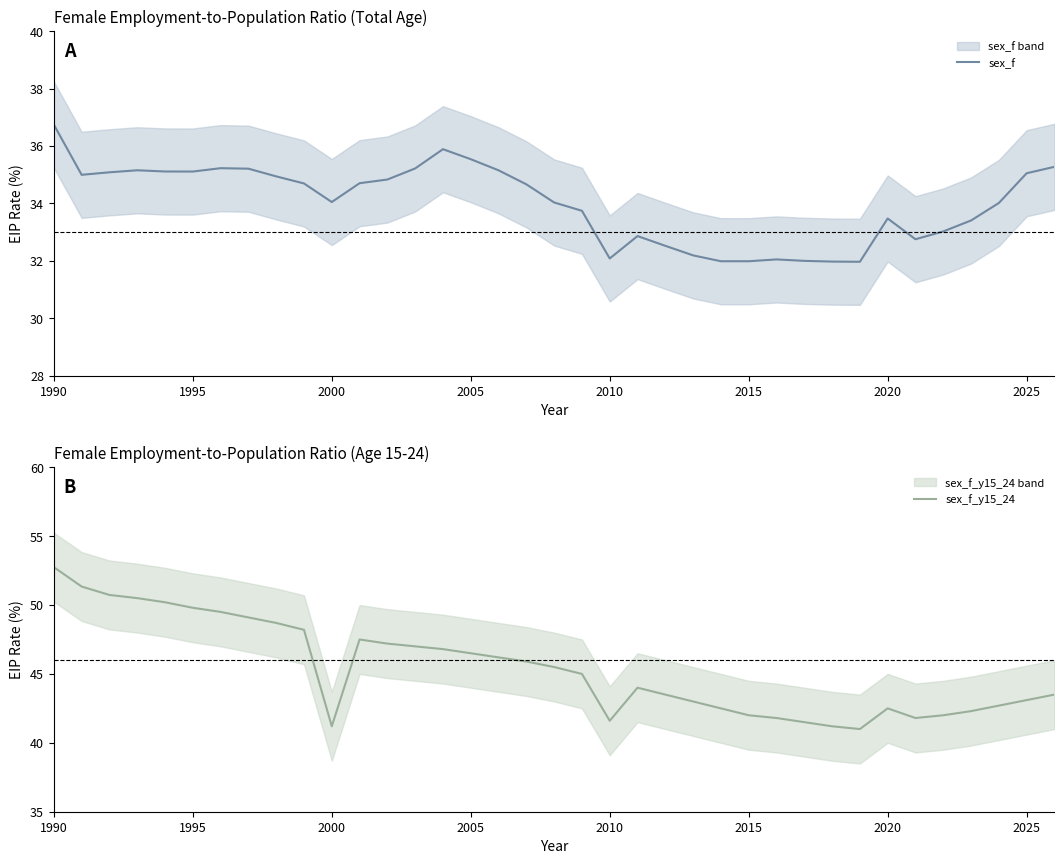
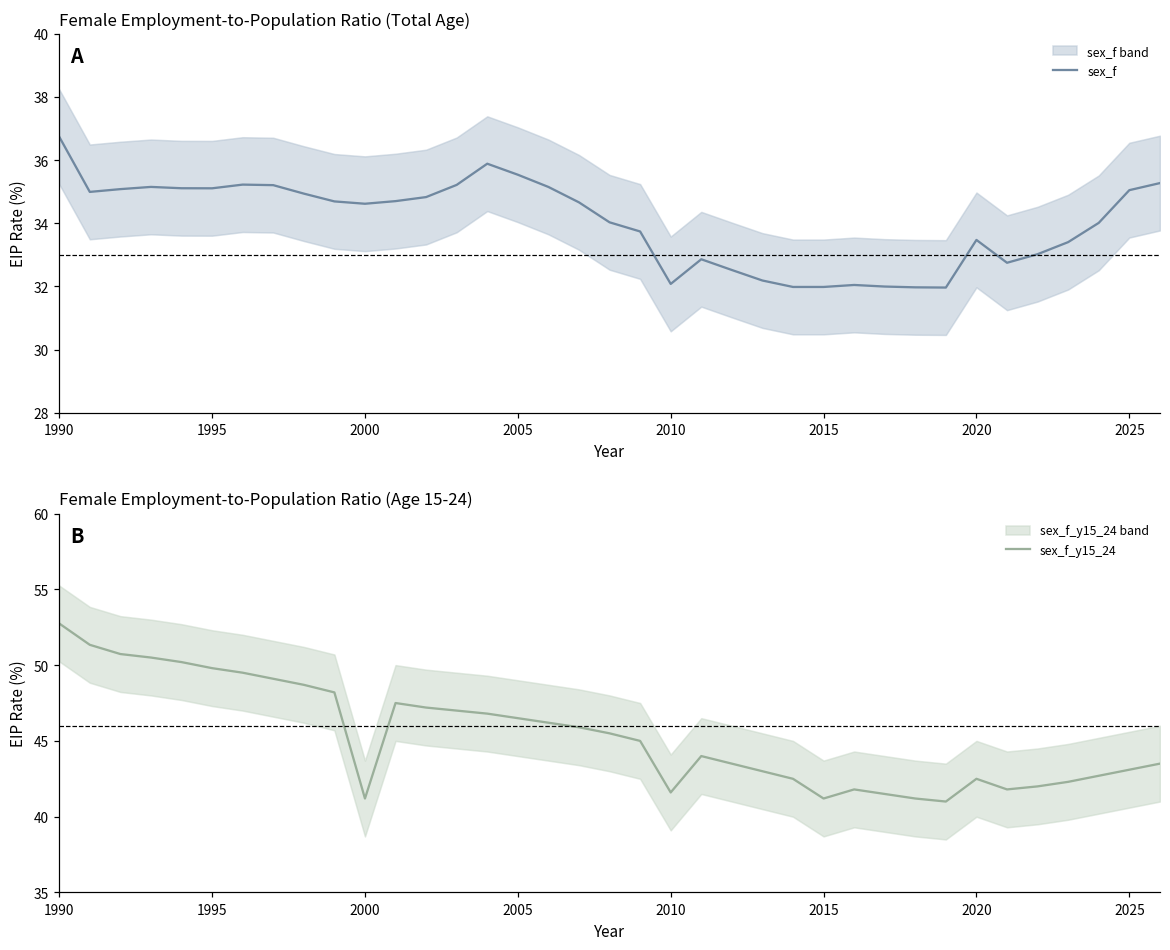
  {
    "Female Employment-to-Population Ratio (Total Age)": {
      "sex_f": {
        "1990": 36.7,
        "1995": 35.1,
-       "2000": 34.0,
+       "2000": 34.6,
        "2005": 35.5,
        "2010": 32.1,
        "2015": 32.0,
        "2020": 33.5,
        "2025": 35.0
      }
    },
    "Female Employment-to-Population Ratio (Age 15-24)": {
      "sex_f_y15_24": {
        "1990": 52.7,
        "1995": 49.8,
        "2000": 41.2,
        "2005": 46.5,
        "2010": 41.6,
-       "2015": 42.0,
+       "2015": 41.2,
        "2020": 42.5,
        "2025": 43.1
      }
    }
  }
